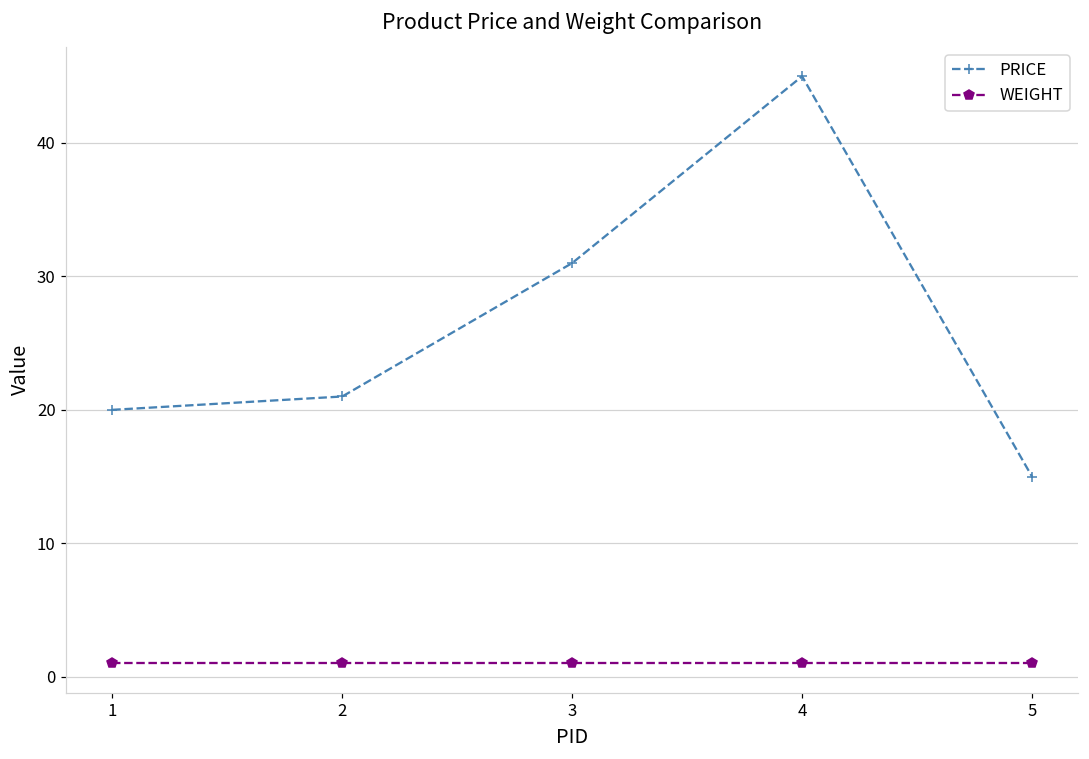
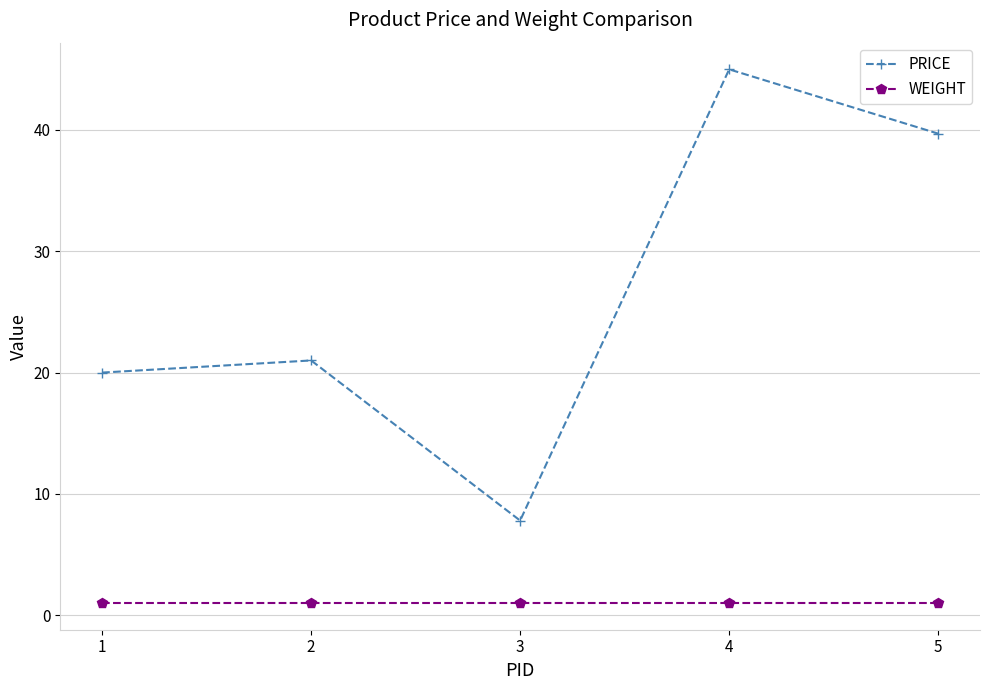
  {
    "PRICE": {
      "1": 20.0,
      "2": 21.0,
-     "3": 31.0,
+     "3": 7.8,
      "4": 45.0,
-     "5": 15.0
+     "5": 39.7
    },
    "WEIGHT": {
      "1": 1.0,
      "2": 1.0,
      "3": 1.0,
      "4": 1.0,
      "5": 1.0
    }
  }
